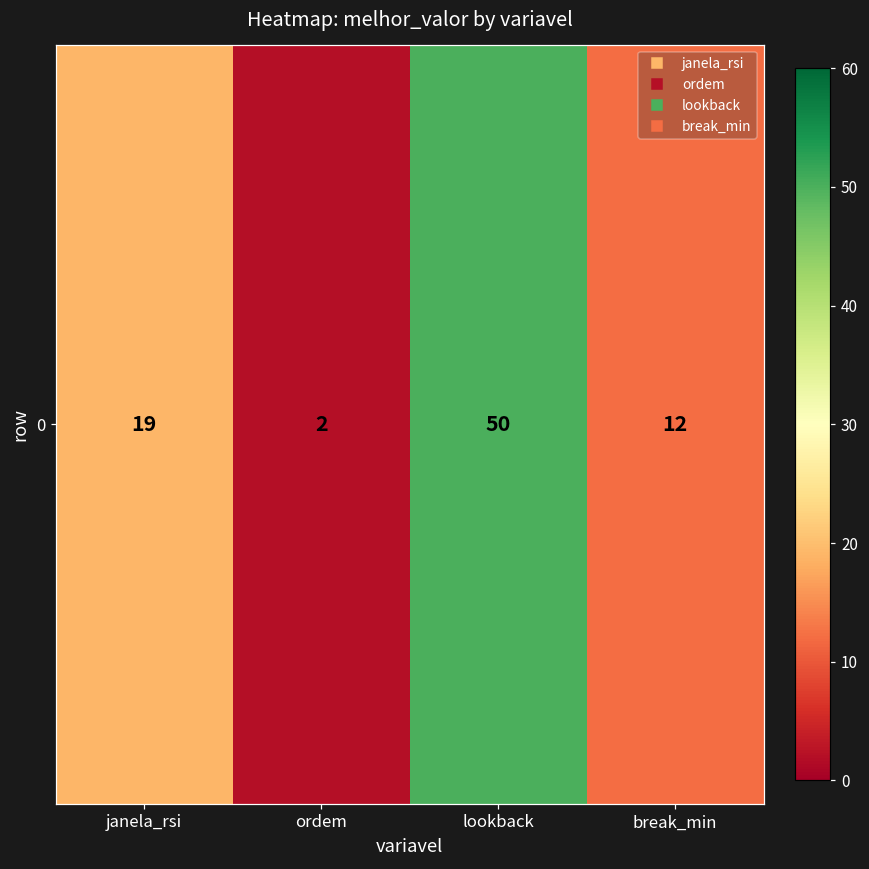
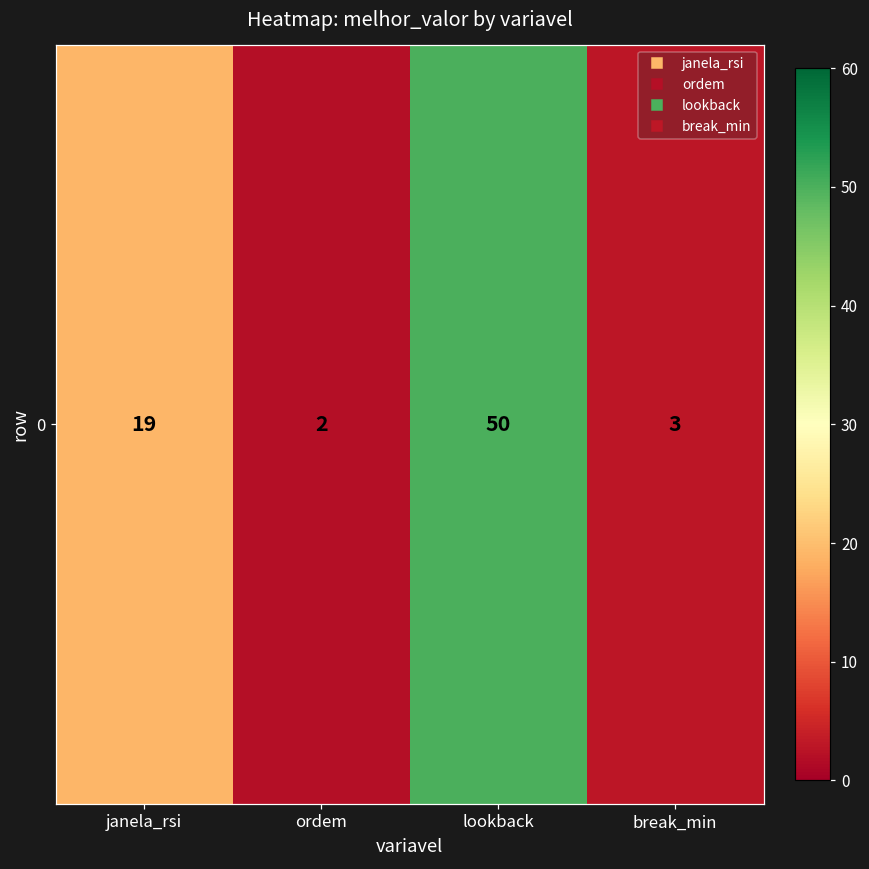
  {
    "0": {
      "janela_rsi": 19,
      "ordem": 2,
      "lookback": 50,
-     "break_min": 12
+     "break_min": 3
    }
  }
